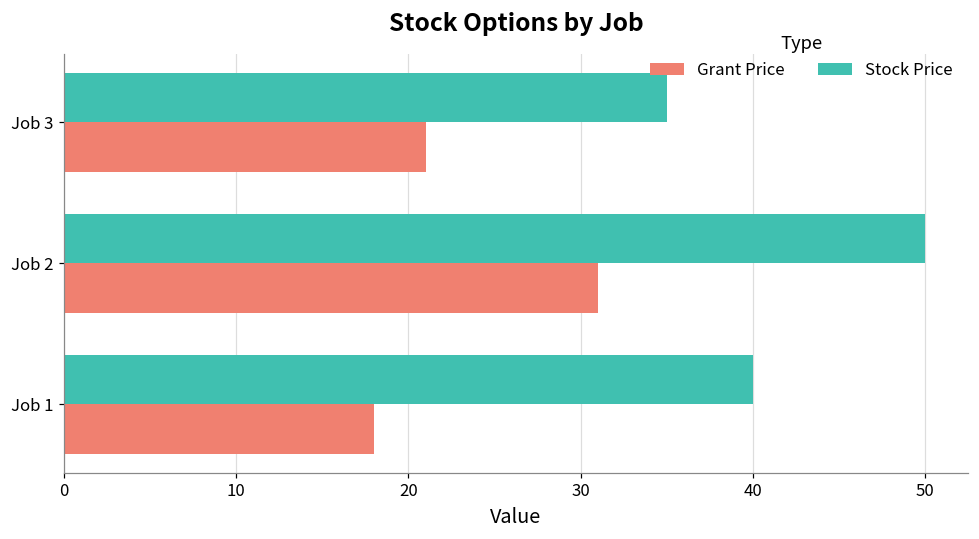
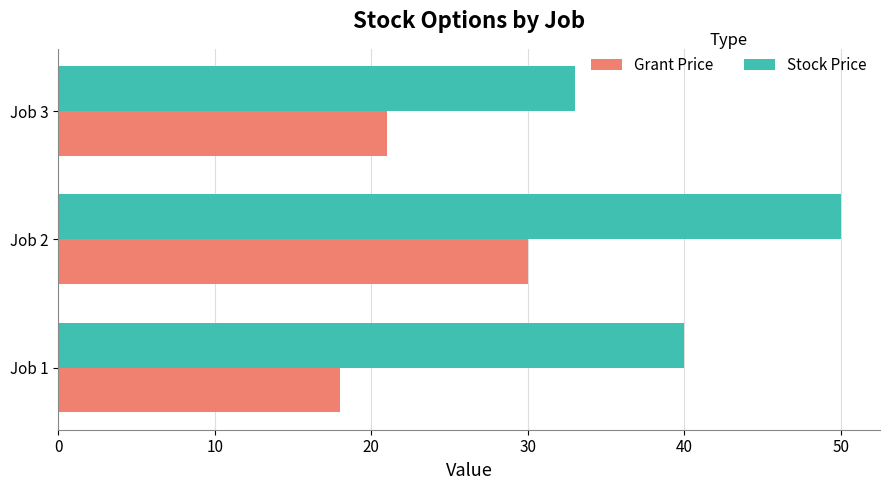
  {
    "Grant Price": {
      "Job 3": 21,
-     "Job 2": 31,
+     "Job 2": 30,
      "Job 1": 18
    },
    "Stock Price": {
-     "Job 3": 35,
+     "Job 3": 33,
      "Job 2": 50,
      "Job 1": 40
    }
  }
